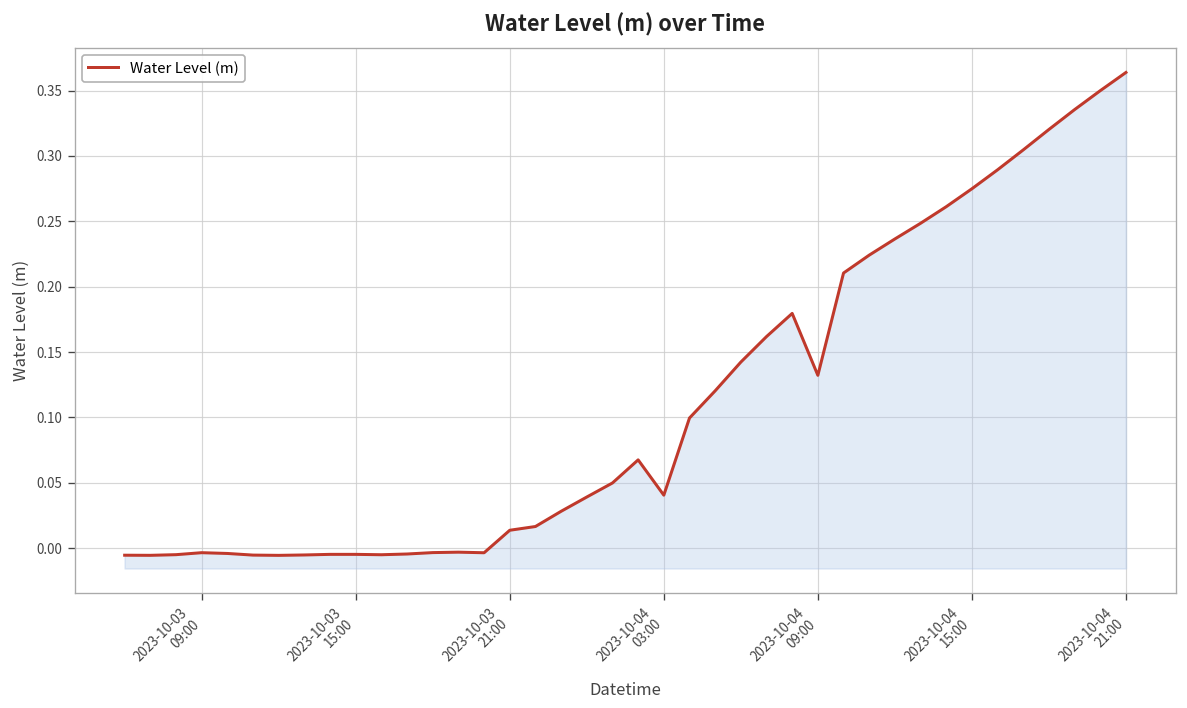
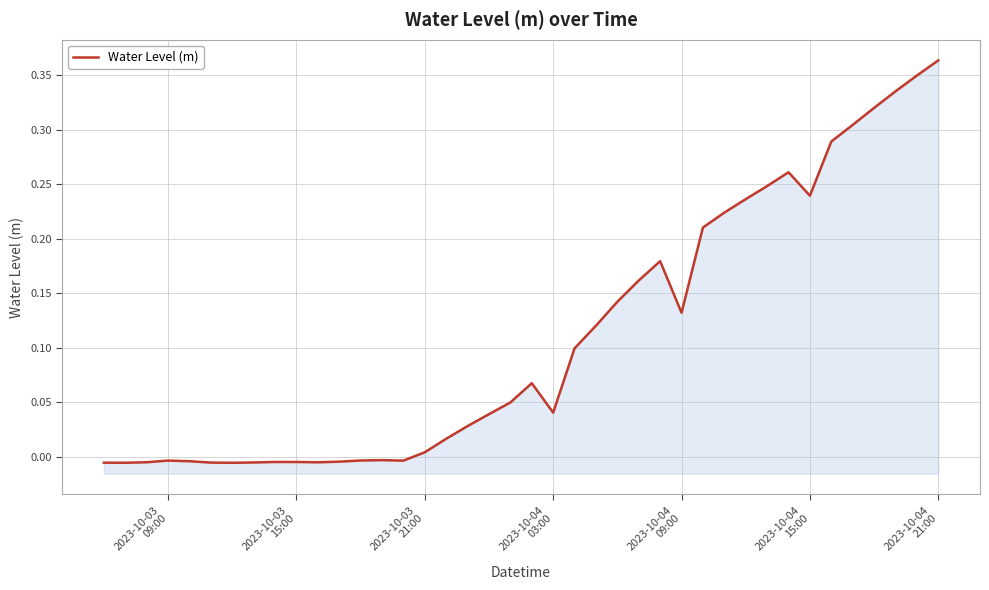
  {
    "2023-10-03 09:00": -0.003,
    "2023-10-03 15:00": -0.005,
-   "2023-10-03 21:00": 0.014,
+   "2023-10-03 21:00": 0.004,
    "2023-10-04 03:00": 0.041,
    "2023-10-04 09:00": 0.132,
-   "2023-10-04 15:00": 0.275,
+   "2023-10-04 15:00": 0.240,
    "2023-10-04 21:00": 0.364
  }
